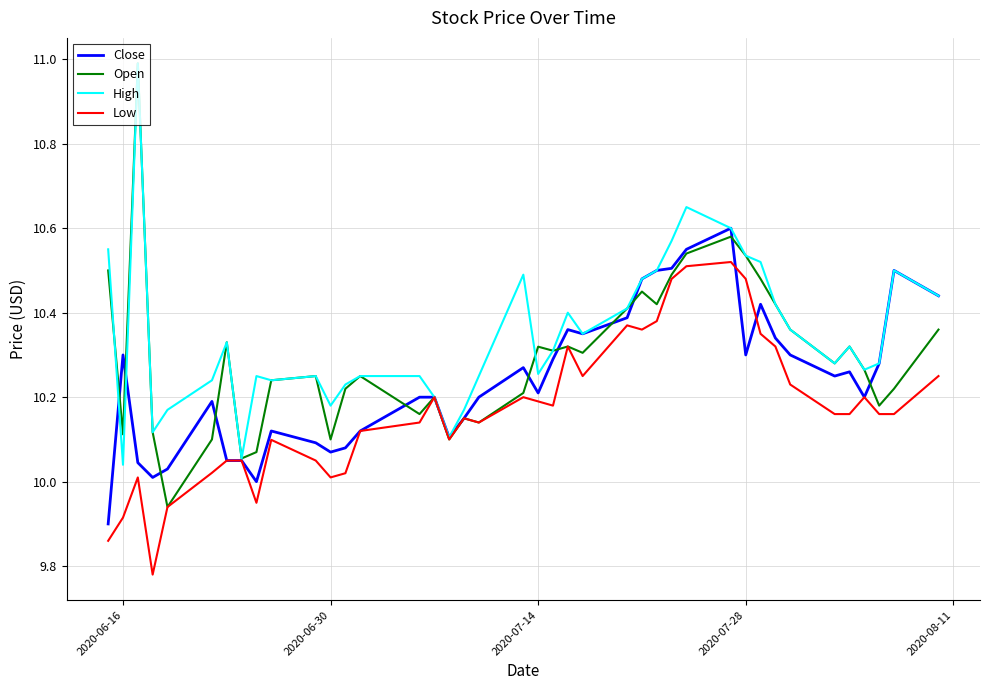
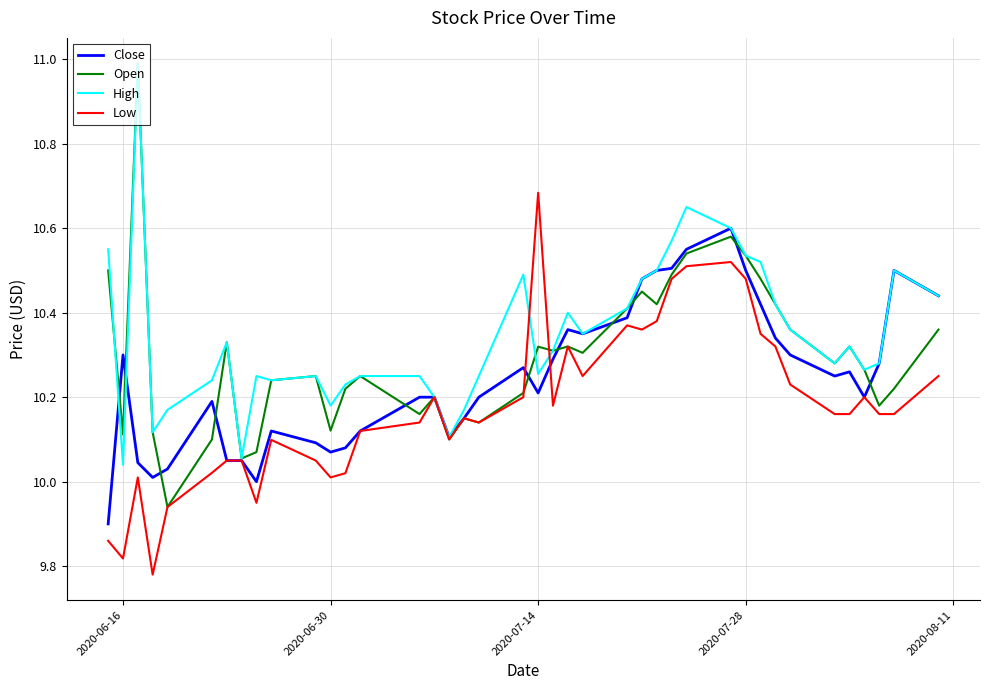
  {
    "Close": {
      "2020-06-16": 10.3,
      "2020-06-30": 10.07,
      "2020-07-14": 10.21,
-     "2020-07-28": 10.3
+     "2020-07-28": 10.5
    },
    "Open": {
      "2020-06-16": 10.11,
-     "2020-06-30": 10.10,
+     "2020-06-30": 10.12,
      "2020-07-14": 10.32
    },
    "High": {
      "2020-06-16": 10.04,
      "2020-06-30": 10.18,
      "2020-07-14": 10.26
    },
    "Low": {
-     "2020-06-16": 9.91,
+     "2020-06-16": 9.82,
      "2020-06-30": 10.01,
-     "2020-07-14": 10.19,
+     "2020-07-14": 10.68,
      "2020-07-28": 10.48
    }
  }
